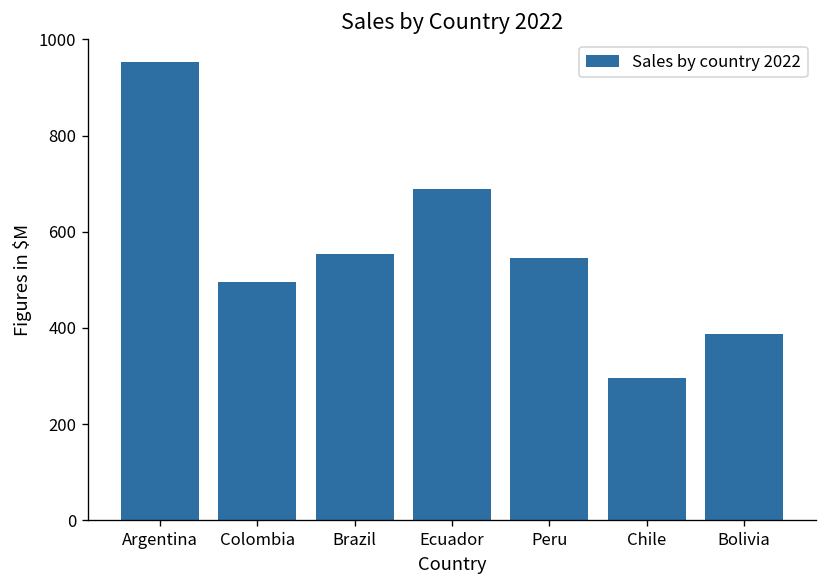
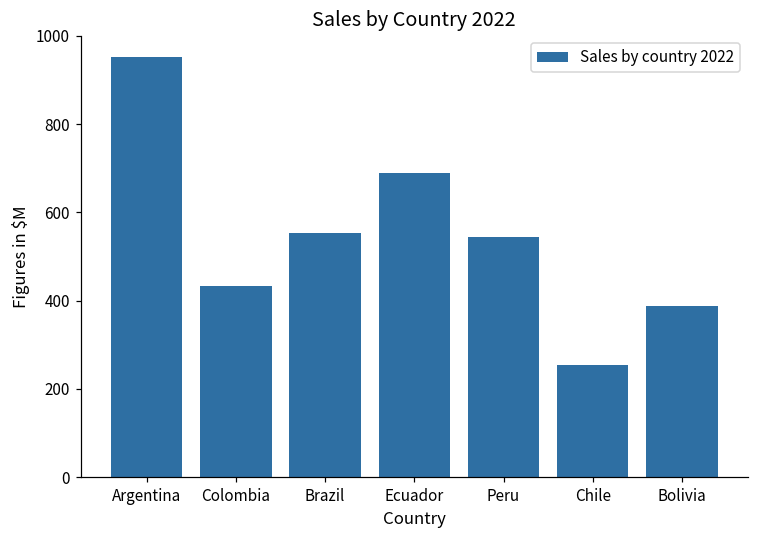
  {
    "Argentina": 950,
-   "Colombia": 490,
+   "Colombia": 430,
    "Brazil": 550,
    "Ecuador": 690,
    "Peru": 540,
-   "Chile": 300,
+   "Chile": 250,
    "Bolivia": 390
  }
